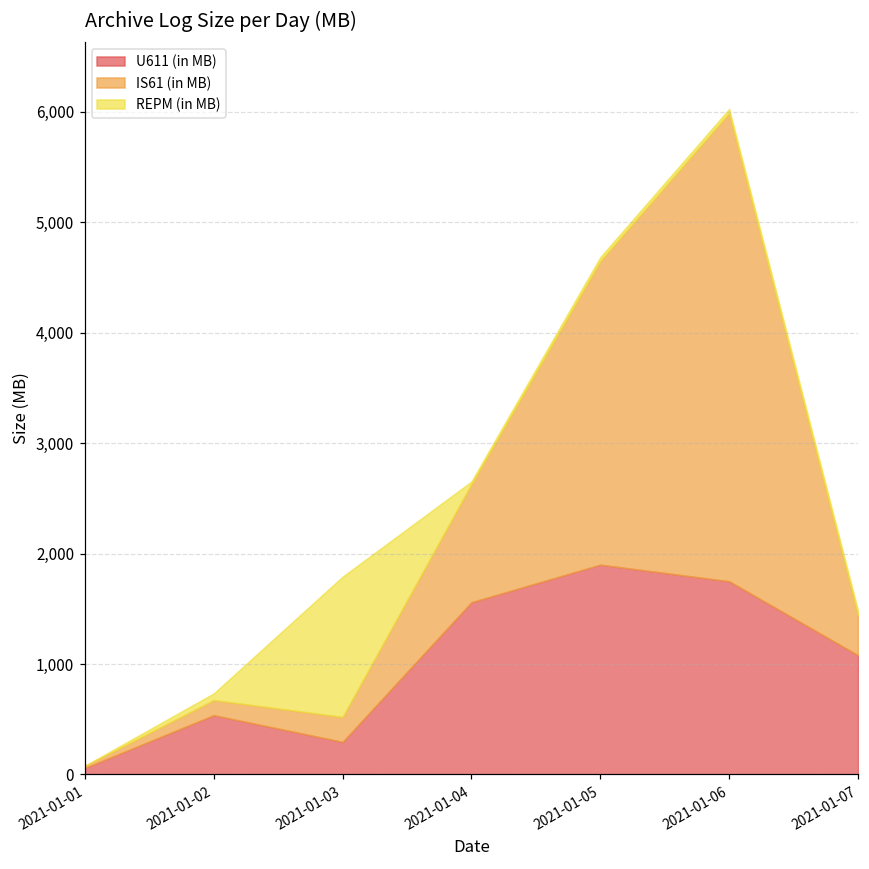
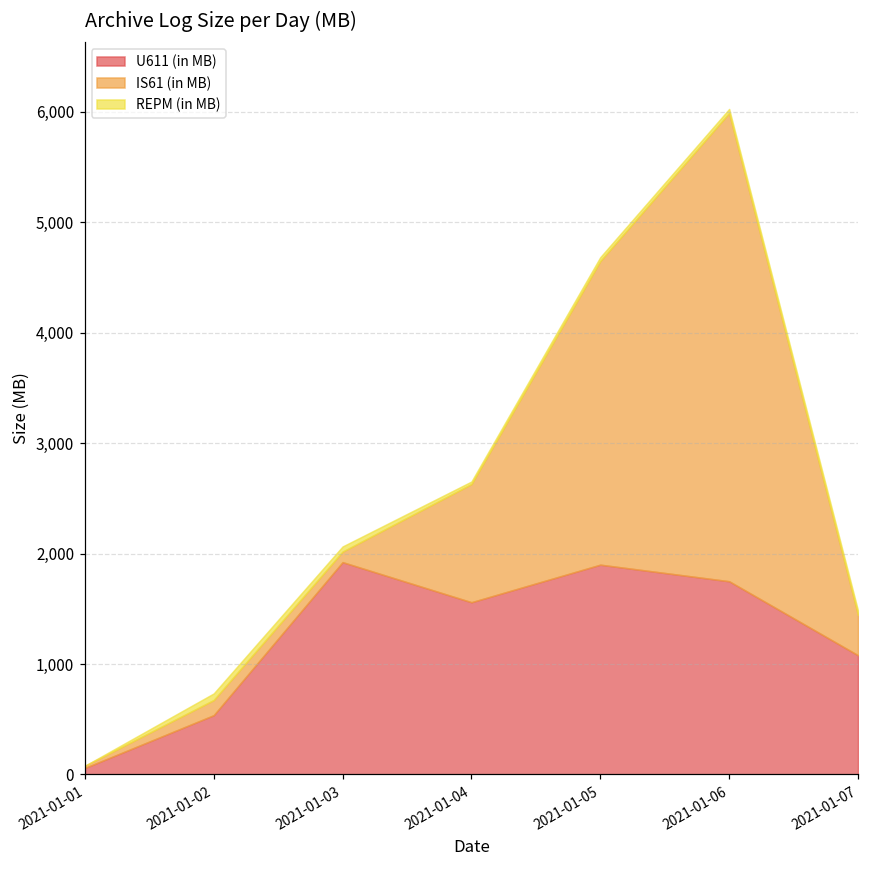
  {
    "U611 (in MB)": {
      "2021-01-02": "540",
-     "2021-01-03": "300",
+     "2021-01-03": "1,920",
      "2021-01-04": "1,560",
      "2021-01-05": "1,900",
      "2021-01-06": "1,750",
      "2021-01-07": "1,080"
    },
    "IS61 (in MB)": {
      "2021-01-02": "140",
-     "2021-01-03": "230",
+     "2021-01-03": "100",
      "2021-01-05": "2,750",
      "2021-01-06": "4,240",
      "2021-01-07": "370"
    },
    "REPM (in MB)": {
      "2021-01-02": "60",
-     "2021-01-03": "1,270",
+     "2021-01-03": "50",
      "2021-01-05": "40",
      "2021-01-06": "40",
      "2021-01-07": "40"
    }
  }
